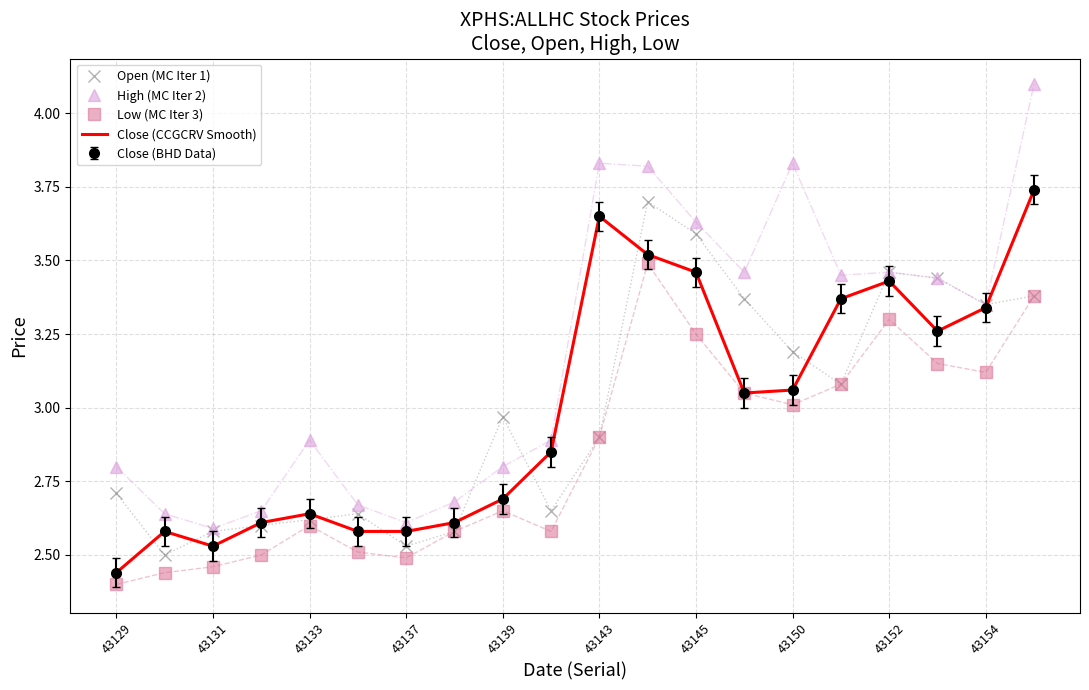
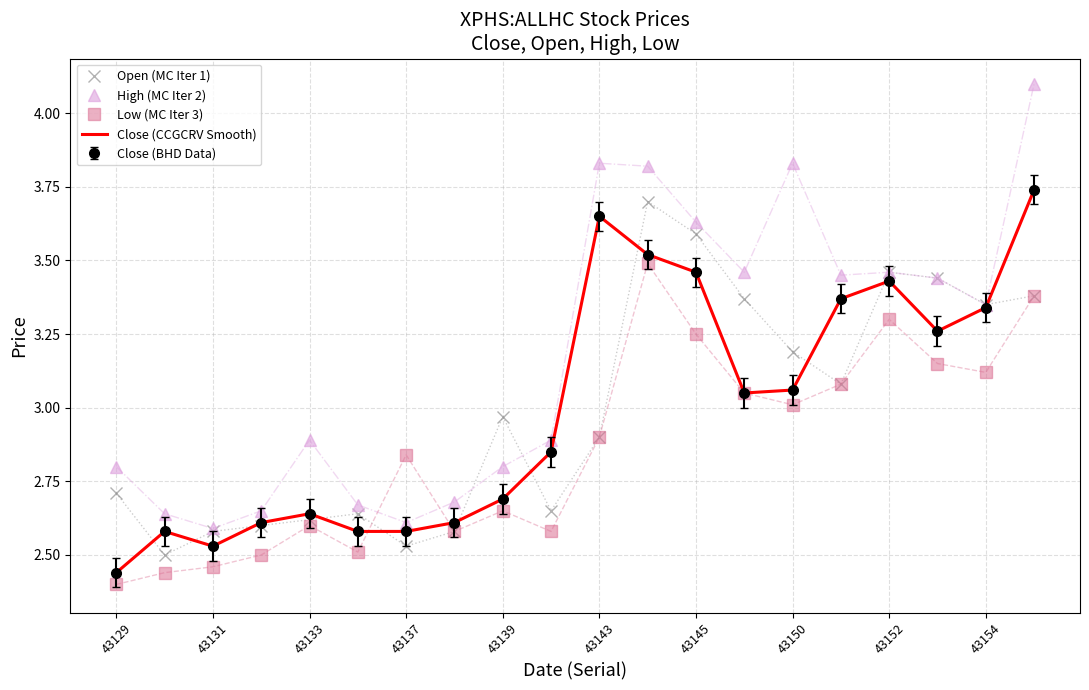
  {
    "Open (MC Iter 1)": {
      "43129": 2.71,
      "43133": 2.62,
      "43139": 2.97,
      "43145": 3.59,
      "43150": 3.19
    },
    "High (MC Iter 2)": {
      "43129": 2.80,
      "43131": 2.59,
      "43133": 2.89,
      "43137": 2.61,
      "43139": 2.80,
      "43143": 3.83,
      "43145": 3.63,
      "43150": 3.83
    },
    "Low (MC Iter 3)": {
      "43129": 2.40,
      "43131": 2.46,
      "43133": 2.60,
-     "43137": 2.49,
+     "43137": 2.84,
      "43139": 2.65,
      "43145": 3.25,
      "43152": 3.30,
      "43154": 3.12
    },
    "Close (CCGCRV Smooth)": {
      "43129": 2.44,
      "43131": 2.53,
      "43133": 2.64,
      "43137": 2.58,
      "43139": 2.69,
      "43143": 3.65,
      "43145": 3.46,
      "43150": 3.06,
      "43152": 3.43,
      "43154": 3.34
    }
  }
